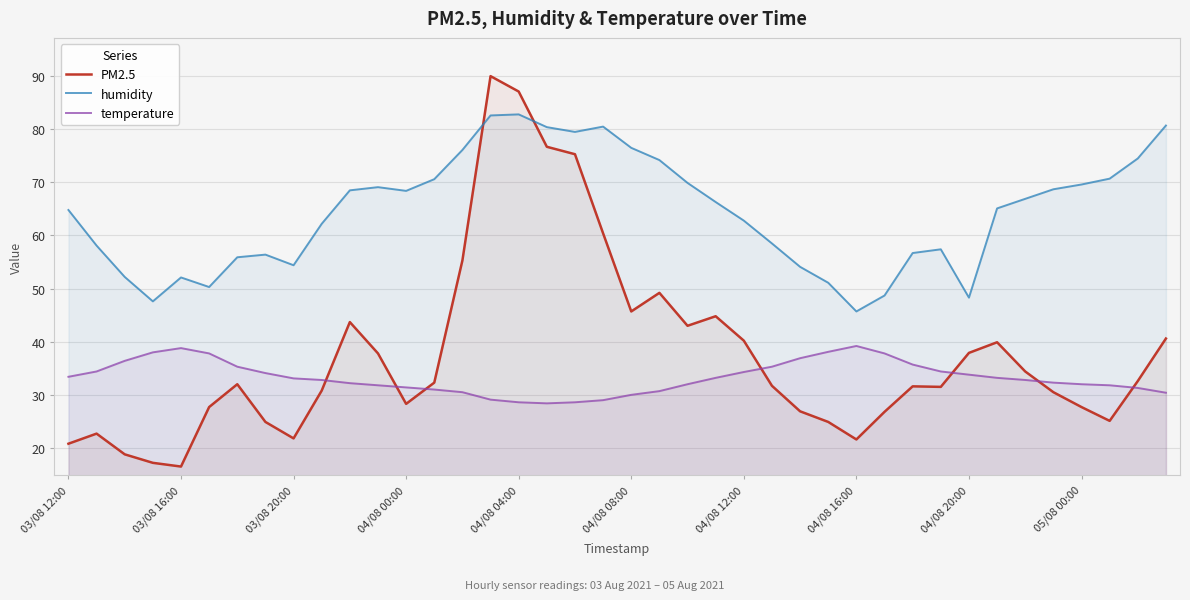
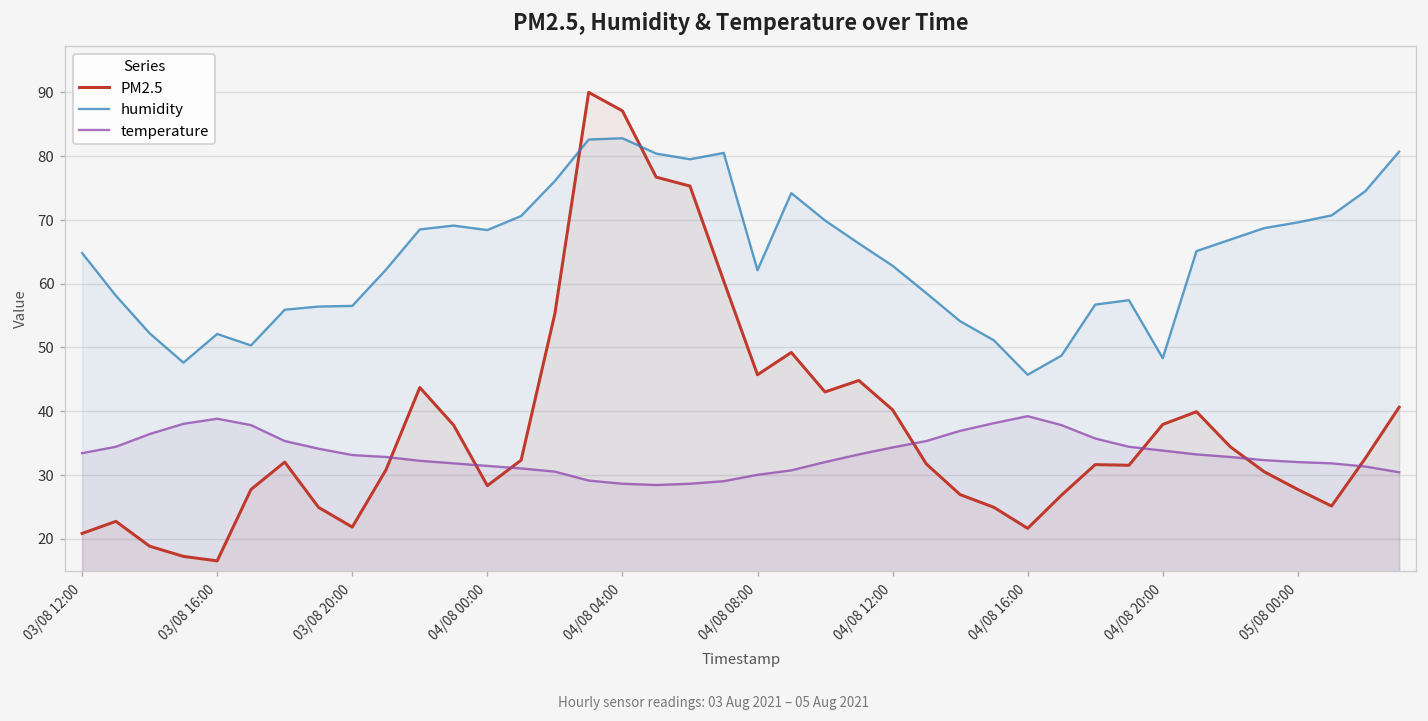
  {
    "PM2.5": {
      "03/08 12:00": 21,
      "03/08 16:00": 17,
      "03/08 20:00": 22,
      "04/08 00:00": 28,
      "04/08 04:00": 87,
      "04/08 08:00": 46,
      "04/08 12:00": 40,
      "04/08 16:00": 22,
      "04/08 20:00": 38,
      "05/08 00:00": 28
    },
    "humidity": {
      "03/08 12:00": 65,
      "03/08 16:00": 52,
-     "03/08 20:00": 54,
+     "03/08 20:00": 57,
      "04/08 00:00": 68,
      "04/08 04:00": 83,
-     "04/08 08:00": 77,
+     "04/08 08:00": 62,
      "04/08 12:00": 63,
      "04/08 16:00": 46,
      "04/08 20:00": 48,
      "05/08 00:00": 70
    },
    "temperature": {
      "03/08 12:00": 33,
      "03/08 16:00": 39,
      "03/08 20:00": 33,
      "04/08 00:00": 31,
      "04/08 04:00": 29,
      "04/08 08:00": 30,
      "04/08 12:00": 34,
      "04/08 16:00": 39,
      "04/08 20:00": 34,
      "05/08 00:00": 32
    }
  }
